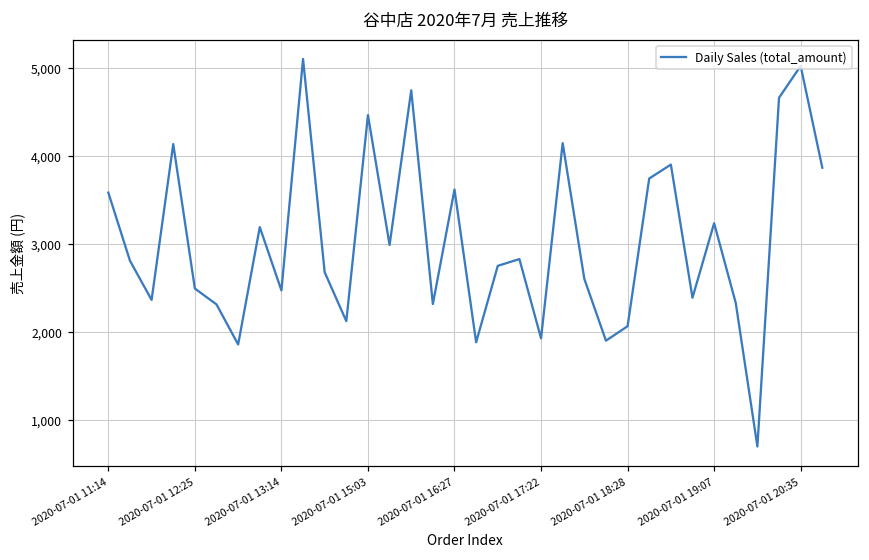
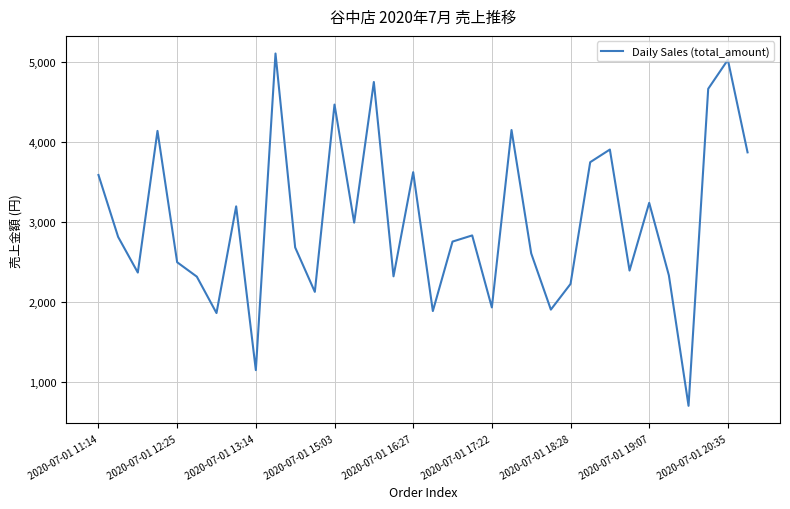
  {
    "2020-07-01 12:25": "2,500",
-   "2020-07-01 13:14": "2,500",
+   "2020-07-01 13:14": "1,100",
    "2020-07-01 15:03": "4,500",
    "2020-07-01 16:27": "3,600",
    "2020-07-01 17:22": "1,900",
-   "2020-07-01 18:28": "2,100",
+   "2020-07-01 18:28": "2,200",
    "2020-07-01 19:07": "3,200"
  }
